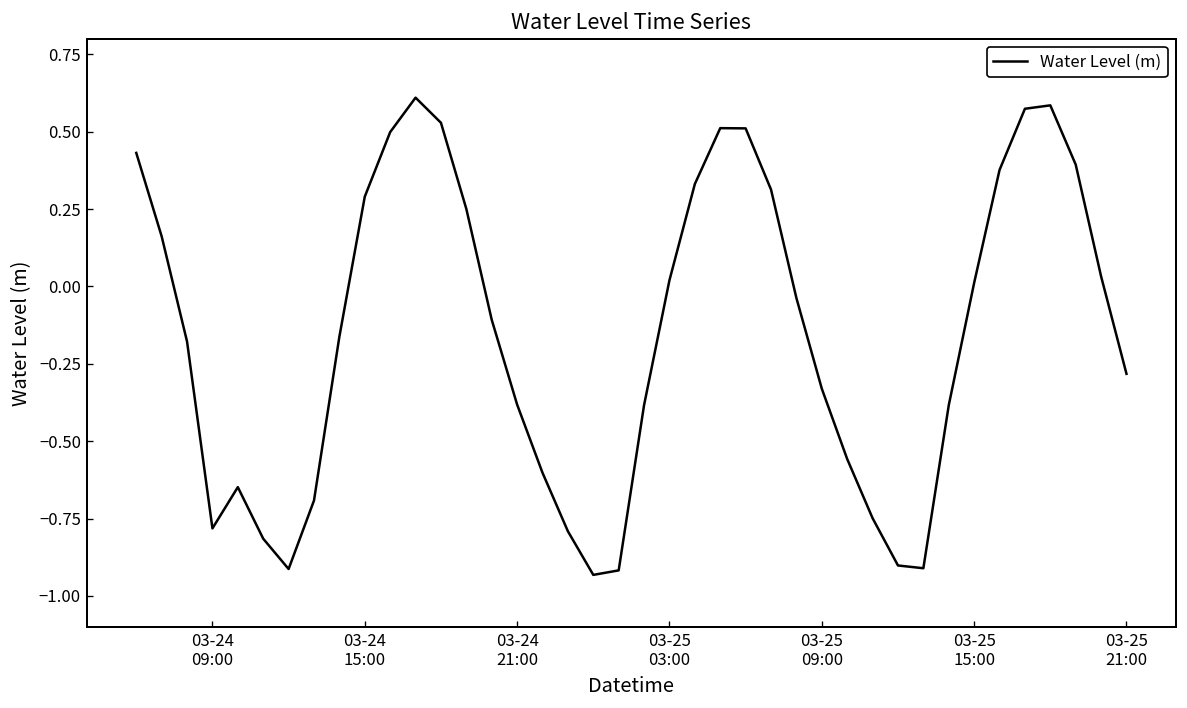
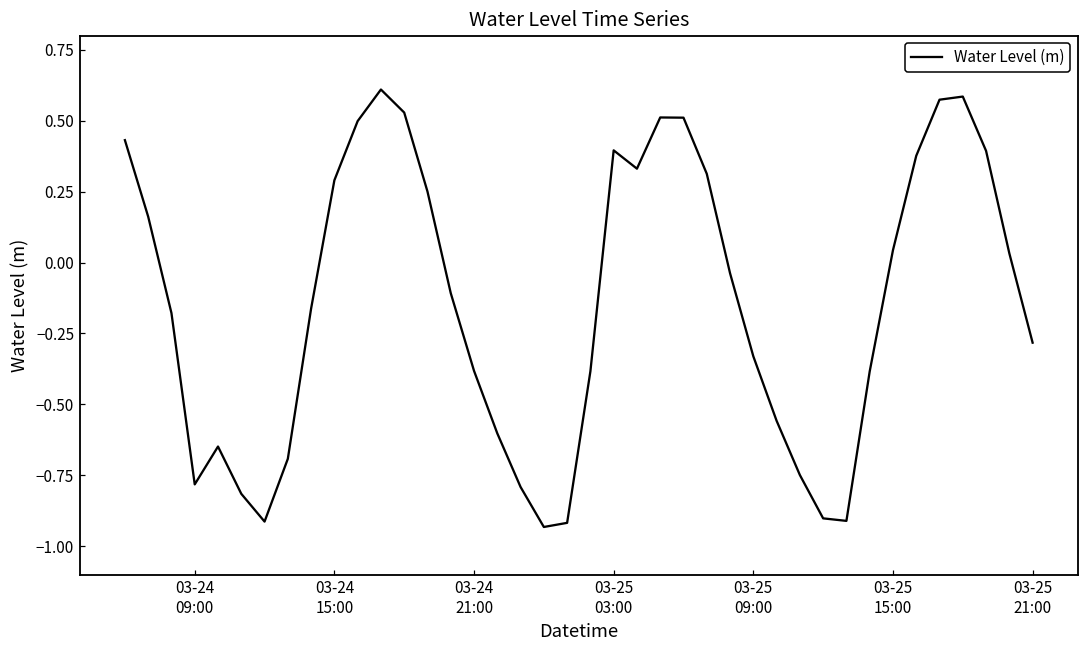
  {
    "03-24 09:00": -0.78,
    "03-24 15:00": 0.29,
    "03-24 21:00": -0.38,
-   "03-25 03:00": 0.02,
+   "03-25 03:00": 0.40,
    "03-25 09:00": -0.33,
-   "03-25 15:00": 0.01,
+   "03-25 15:00": 0.04,
    "03-25 21:00": -0.28
  }
